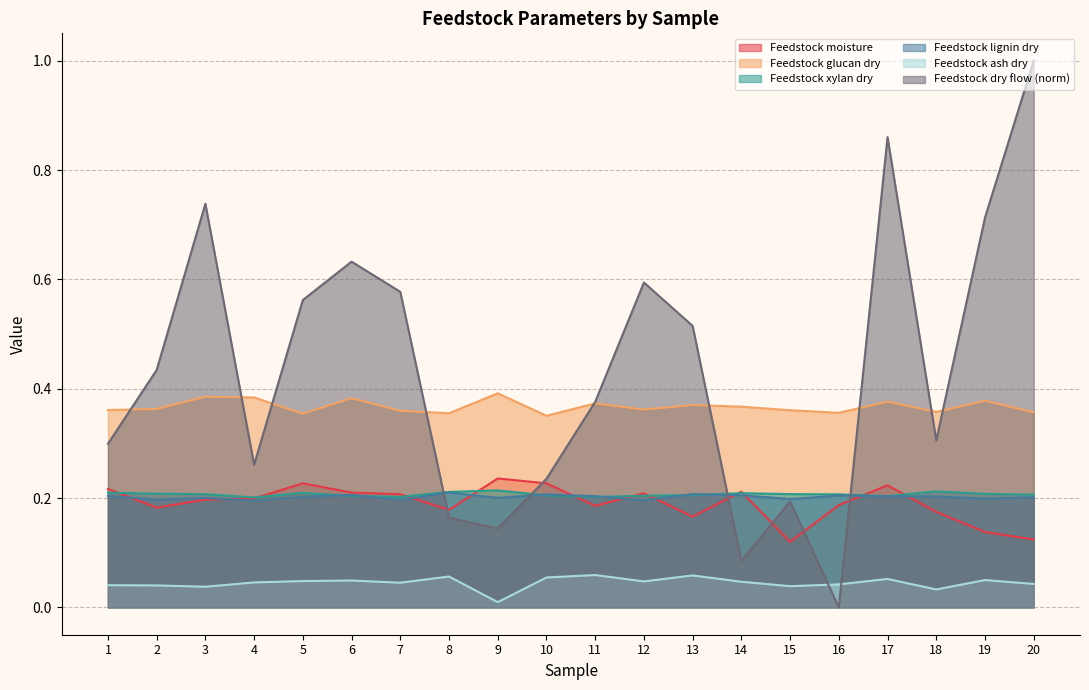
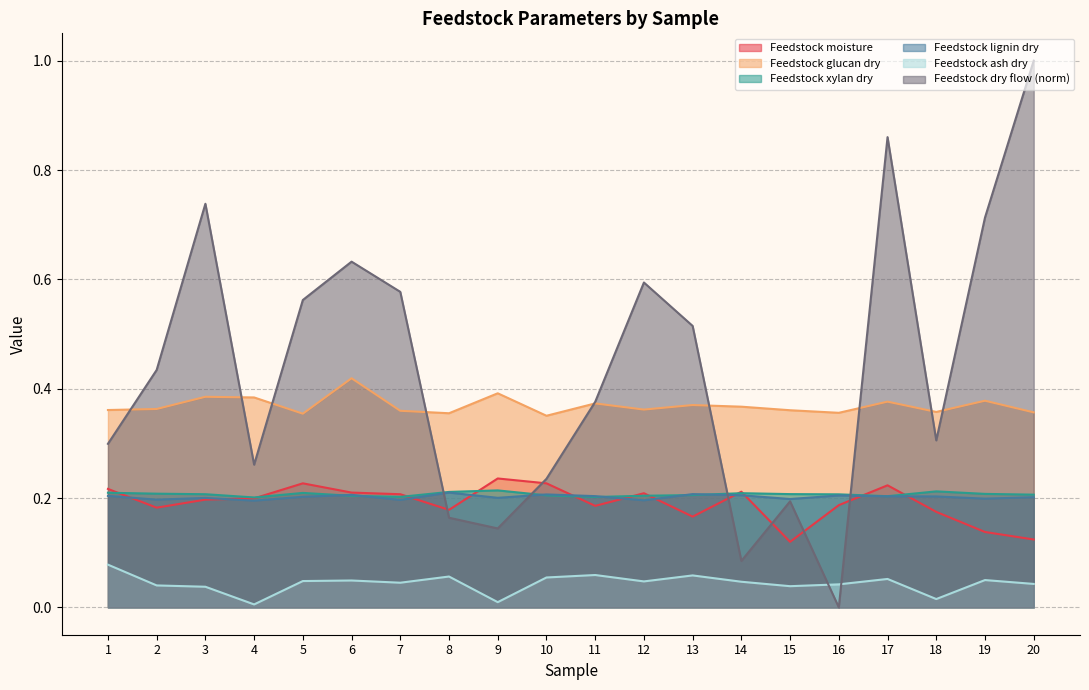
  {
    "Feedstock moisture": {
      "1": 0.22,
      "2": 0.18,
      "5": 0.23,
      "7": 0.21,
      "8": 0.18,
      "9": 0.24,
      "10": 0.23,
      "11": 0.19,
      "13": 0.17,
      "15": 0.12,
      "16": 0.19,
      "17": 0.22,
      "18": 0.17,
      "19": 0.14,
      "20": 0.12
    },
    "Feedstock glucan dry": {
      "1": 0.36,
      "2": 0.36,
      "3": 0.39,
      "4": 0.38,
      "5": 0.35,
-     "6": 0.38,
+     "6": 0.42,
      "7": 0.36,
      "8": 0.36,
      "9": 0.39,
      "10": 0.35,
      "12": 0.36,
      "13": 0.37,
      "14": 0.37,
      "15": 0.36,
      "16": 0.36,
      "17": 0.38,
      "18": 0.36,
      "19": 0.38,
      "20": 0.36
    },
    "Feedstock ash dry": {
-     "1": 0.04,
+     "1": 0.08,
      "2": 0.04,
      "3": 0.04,
-     "4": 0.05,
+     "4": 0.01,
      "5": 0.05,
      "6": 0.05,
      "7": 0.05,
      "8": 0.06,
      "9": 0.01,
      "10": 0.05,
      "11": 0.06,
      "12": 0.05,
      "13": 0.06,
      "14": 0.05,
      "15": 0.04,
      "16": 0.04,
      "17": 0.05,
-     "18": 0.03,
+     "18": 0.02,
      "19": 0.05,
      "20": 0.04
    }
  }
